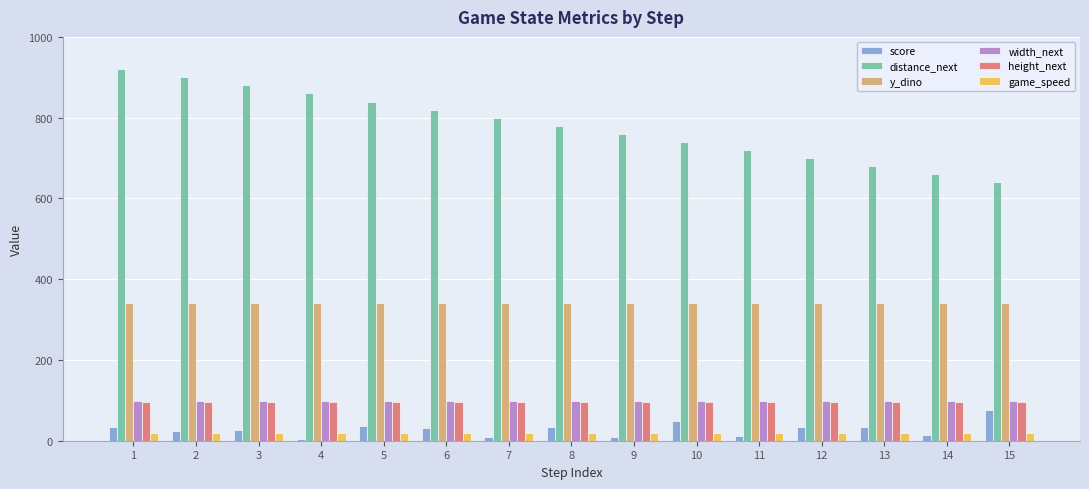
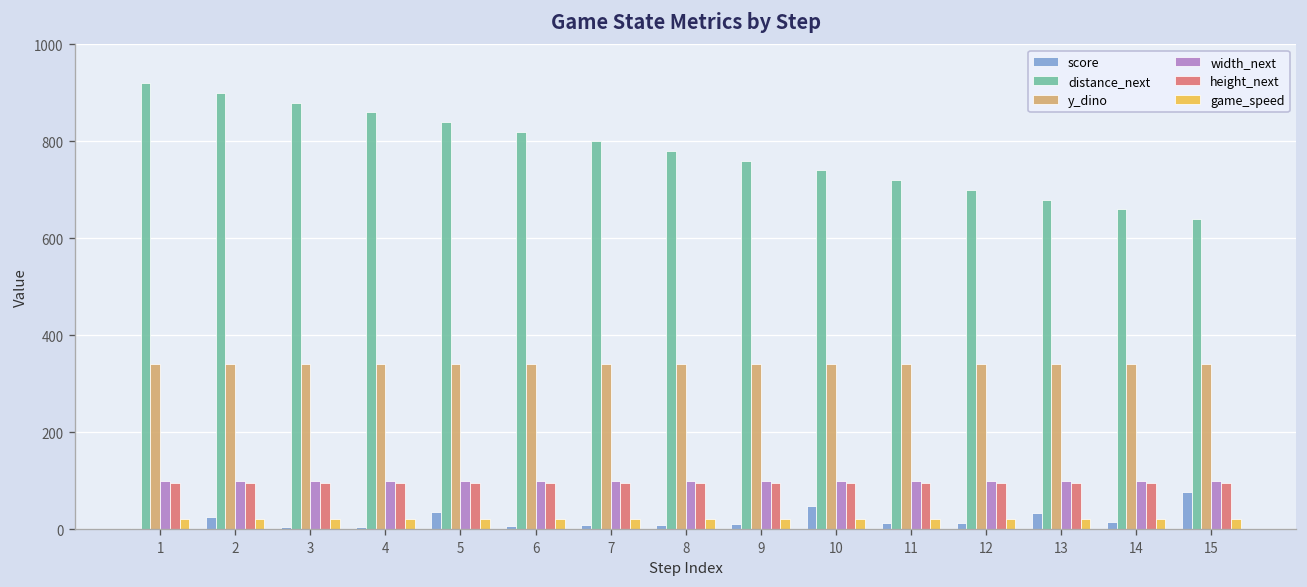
  {
    "score": {
-     "1": 30,
+     "1": 0,
      "2": 30,
-     "3": 30,
+     "3": 0,
      "5": 40,
-     "6": 30,
+     "6": 10,
      "7": 10,
-     "8": 30,
+     "8": 10,
      "9": 10,
      "10": 50,
      "11": 10,
-     "12": 40,
+     "12": 10,
      "13": 30,
      "14": 20,
      "15": 80
    },
    "distance_next": {
      "1": 920,
      "2": 900,
      "3": 880,
      "4": 860,
      "5": 840,
      "6": 820,
      "7": 800,
      "8": 780,
      "9": 760,
      "10": 740,
      "11": 720,
      "12": 700,
      "13": 680,
      "14": 660,
      "15": 640
    },
    "width_next": {
      "1": 100,
      "2": 100,
      "3": 100,
      "4": 100,
      "5": 100,
      "6": 100,
      "7": 100,
      "8": 100,
      "9": 100,
      "10": 100,
      "11": 100,
      "12": 100,
      "13": 100,
      "14": 100,
      "15": 100
    }
  }
